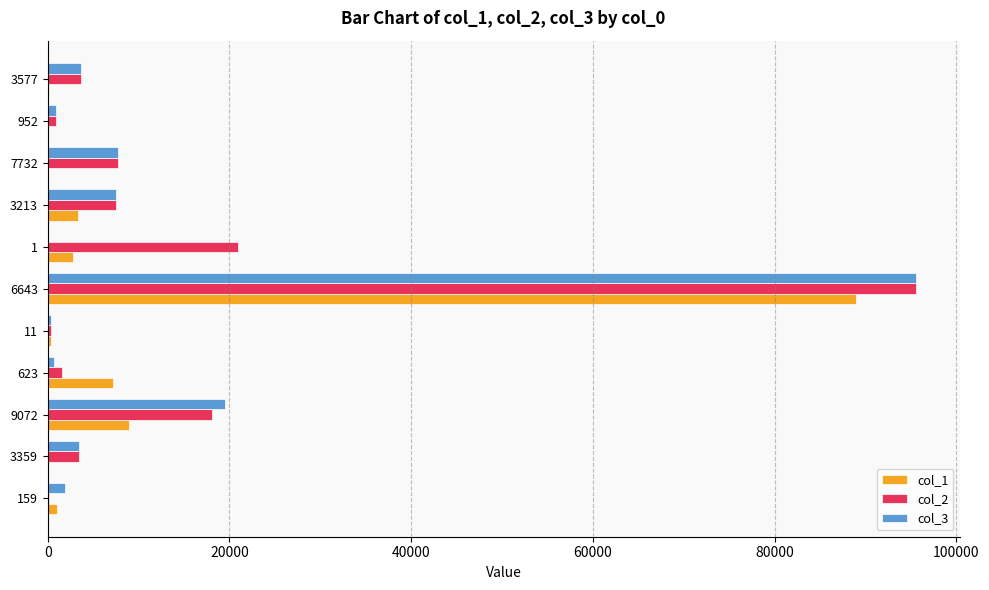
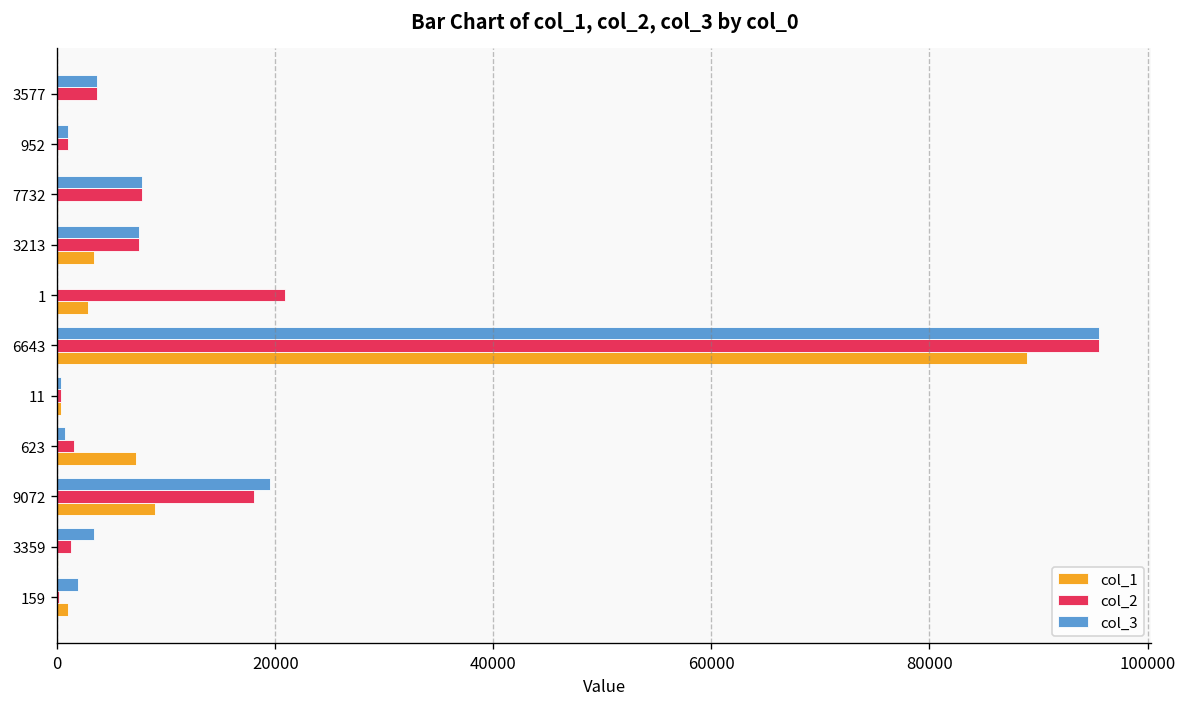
  {
    "col_1": {
      "3213": 3000,
      "1": 3000,
      "6643": 89000,
      "11": 0,
      "623": 7000,
      "9072": 9000,
      "159": 1000
    },
    "col_2": {
      "3577": 4000,
      "952": 1000,
      "7732": 8000,
      "3213": 8000,
      "1": 21000,
      "6643": 96000,
      "11": 0,
      "623": 2000,
      "9072": 18000,
-     "3359": 3000
+     "3359": 1000
    },
    "col_3": {
      "3577": 4000,
      "952": 1000,
      "7732": 8000,
      "3213": 8000,
      "6643": 96000,
      "11": 0,
      "623": 1000,
      "9072": 20000,
      "3359": 3000,
      "159": 2000
    }
  }
